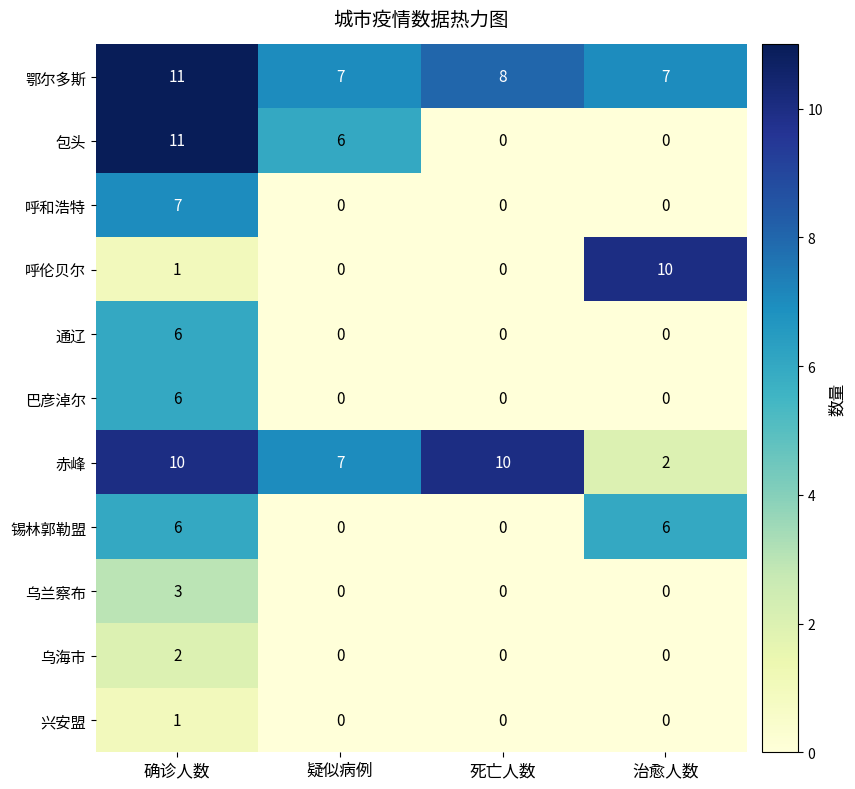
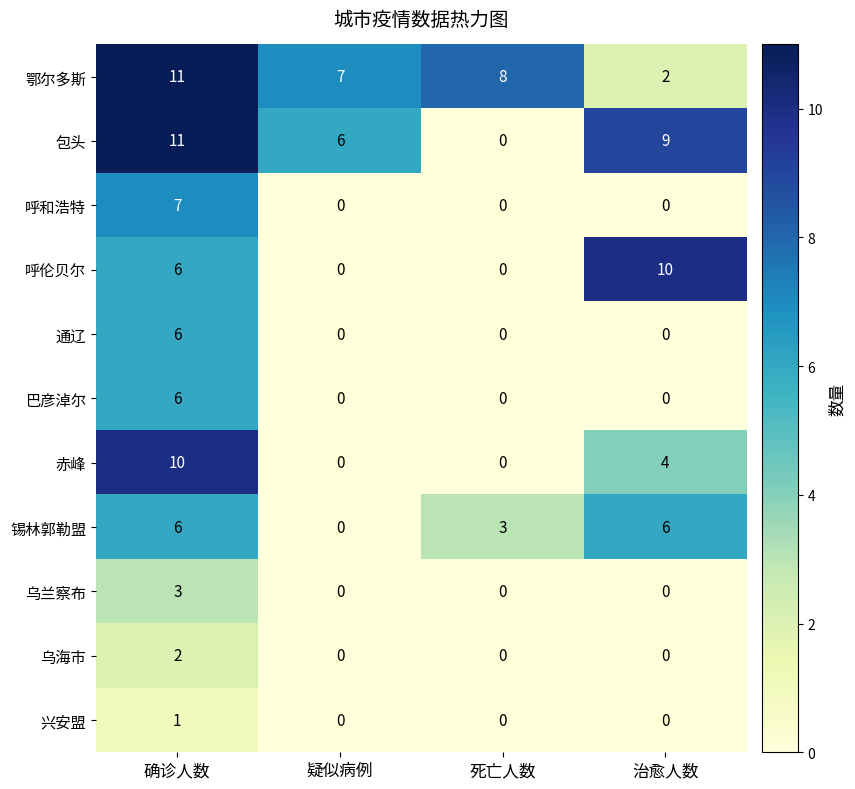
  {
    "鄂尔多斯": {
      "确诊人数": 11,
      "疑似病例": 7,
      "死亡人数": 8,
-     "治愈人数": 7
+     "治愈人数": 2
    },
    "包头": {
      "确诊人数": 11,
      "疑似病例": 6,
      "死亡人数": 0,
-     "治愈人数": 0
+     "治愈人数": 9
    },
    "呼和浩特": {
      "确诊人数": 7,
      "疑似病例": 0,
      "死亡人数": 0,
      "治愈人数": 0
    },
    "呼伦贝尔": {
-     "确诊人数": 1,
+     "确诊人数": 6,
      "疑似病例": 0,
      "死亡人数": 0,
      "治愈人数": 10
    },
    "通辽": {
      "确诊人数": 6,
      "疑似病例": 0,
      "死亡人数": 0,
      "治愈人数": 0
    },
    "巴彦淖尔": {
      "确诊人数": 6,
      "疑似病例": 0,
      "死亡人数": 0,
      "治愈人数": 0
    },
    "赤峰": {
      "确诊人数": 10,
-     "疑似病例": 7,
-     "死亡人数": 10,
-     "治愈人数": 2
+     "疑似病例": 0,
+     "死亡人数": 0,
+     "治愈人数": 4
    },
    "锡林郭勒盟": {
      "确诊人数": 6,
      "疑似病例": 0,
-     "死亡人数": 0,
+     "死亡人数": 3,
      "治愈人数": 6
    },
    "乌兰察布": {
      "确诊人数": 3,
      "疑似病例": 0,
      "死亡人数": 0,
      "治愈人数": 0
    },
    "乌海市": {
      "确诊人数": 2,
      "疑似病例": 0,
      "死亡人数": 0,
      "治愈人数": 0
    },
    "兴安盟": {
      "确诊人数": 1,
      "疑似病例": 0,
      "死亡人数": 0,
      "治愈人数": 0
    }
  }
